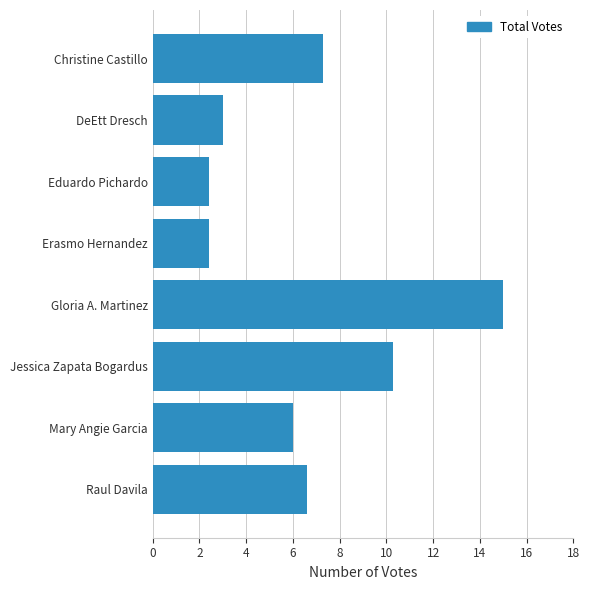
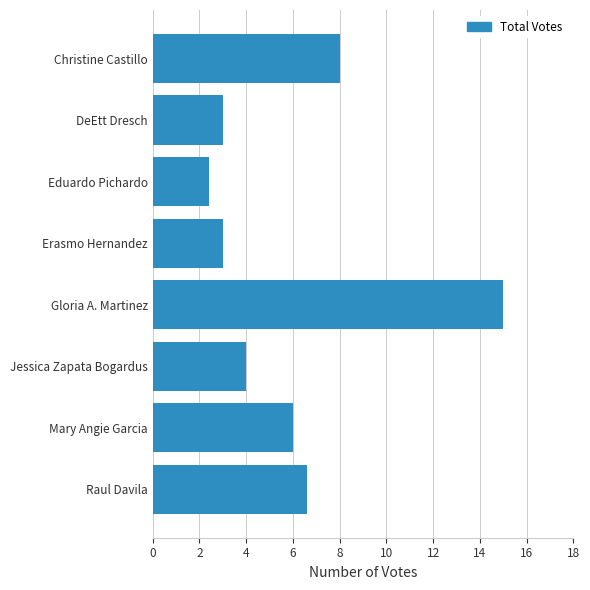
  {
-   "Christine Castillo": 7.3,
+   "Christine Castillo": 8.0,
    "DeEtt Dresch": 3.0,
    "Eduardo Pichardo": 2.4,
-   "Erasmo Hernandez": 2.4,
+   "Erasmo Hernandez": 3.0,
    "Gloria A. Martinez": 15.0,
-   "Jessica Zapata Bogardus": 10.3,
+   "Jessica Zapata Bogardus": 4.0,
    "Mary Angie Garcia": 6.0,
    "Raul Davila": 6.6
  }
